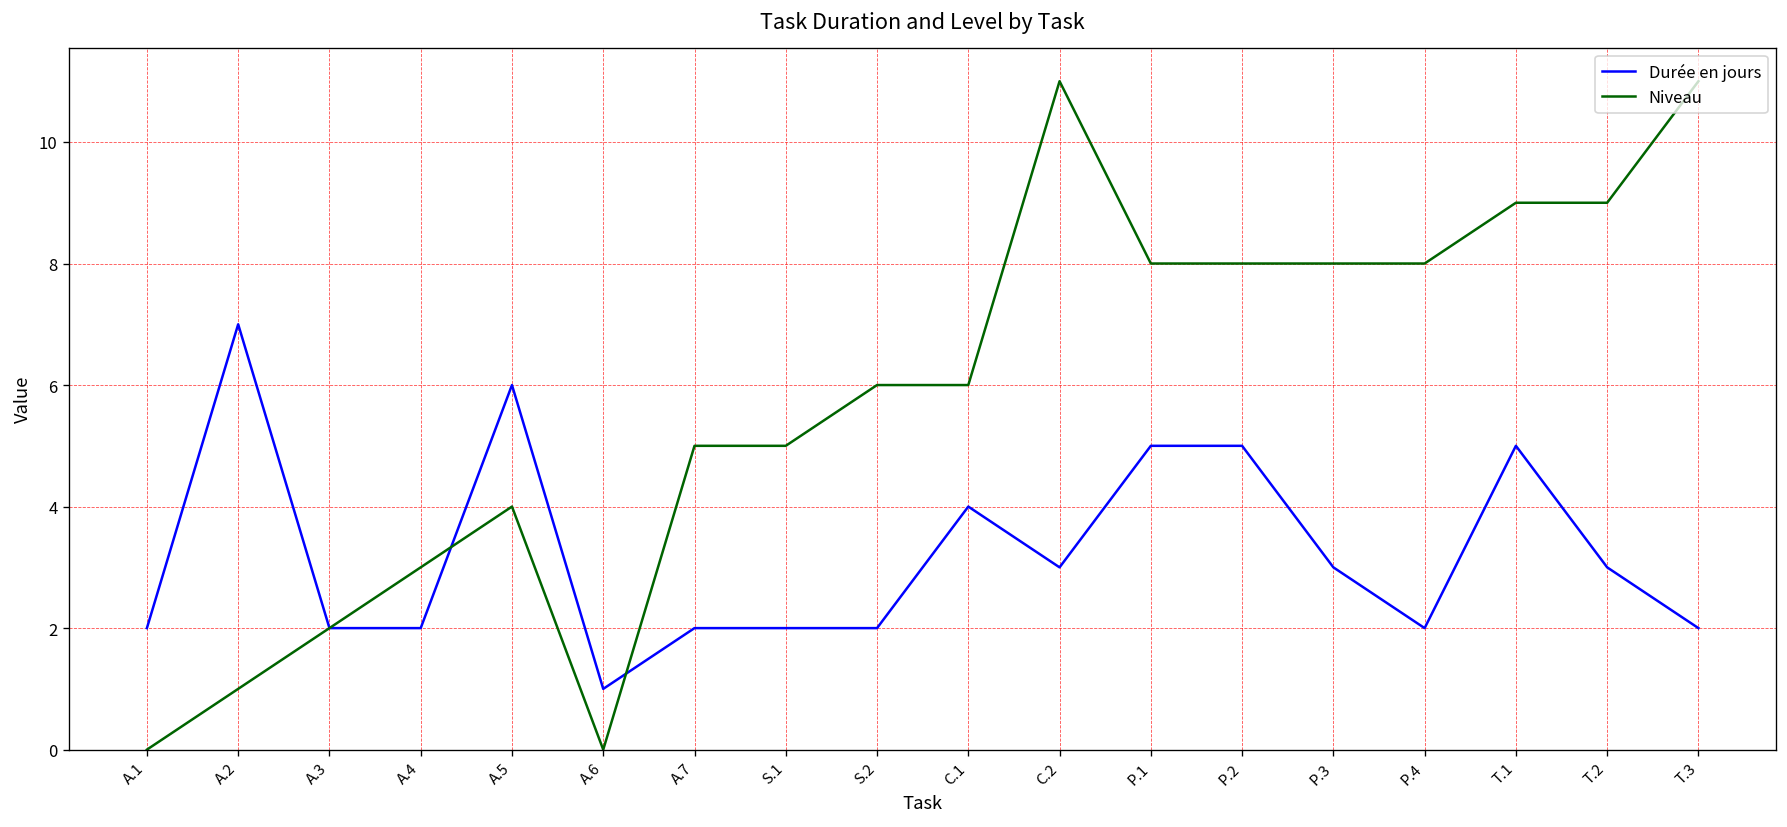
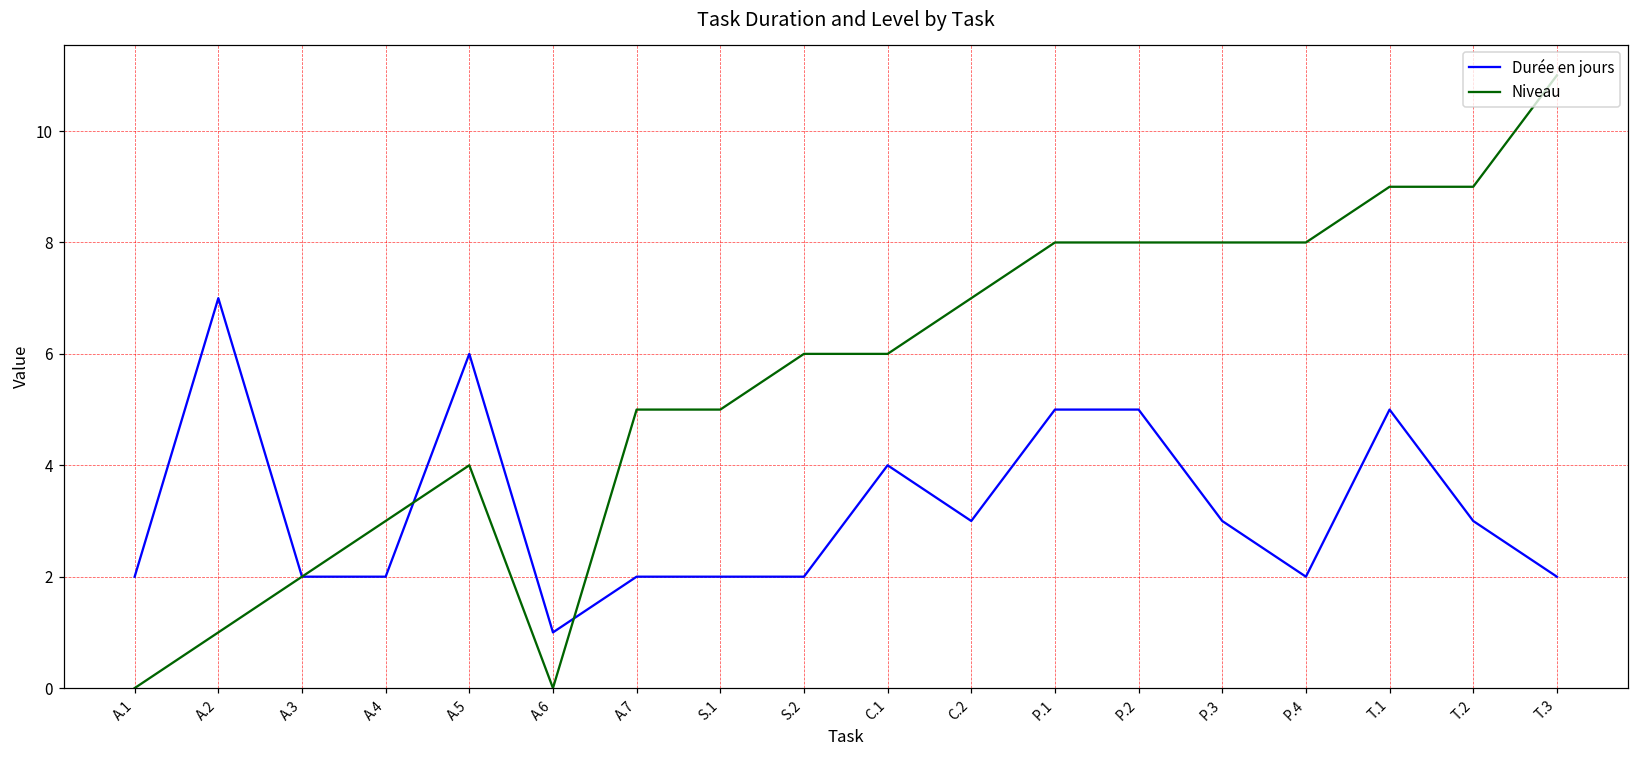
  {
    "Durée en jours": {
      "A.1": 2,
      "A.2": 7,
      "A.4": 2,
      "A.5": 6,
      "A.6": 1,
      "A.7": 2,
      "S.1": 2,
      "S.2": 2,
      "C.1": 4,
      "C.2": 3,
      "P.1": 5,
      "P.2": 5,
      "P.3": 3,
      "P.4": 2,
      "T.1": 5,
      "T.2": 3,
      "T.3": 2
    },
    "Niveau": {
      "A.1": 0,
      "A.2": 1,
      "A.4": 3,
      "A.5": 4,
      "A.6": 0,
      "A.7": 5,
      "S.1": 5,
      "S.2": 6,
      "C.1": 6,
-     "C.2": 11,
+     "C.2": 7,
      "P.1": 8,
      "P.2": 8,
      "P.3": 8,
      "P.4": 8,
      "T.1": 9,
      "T.2": 9
    }
  }
